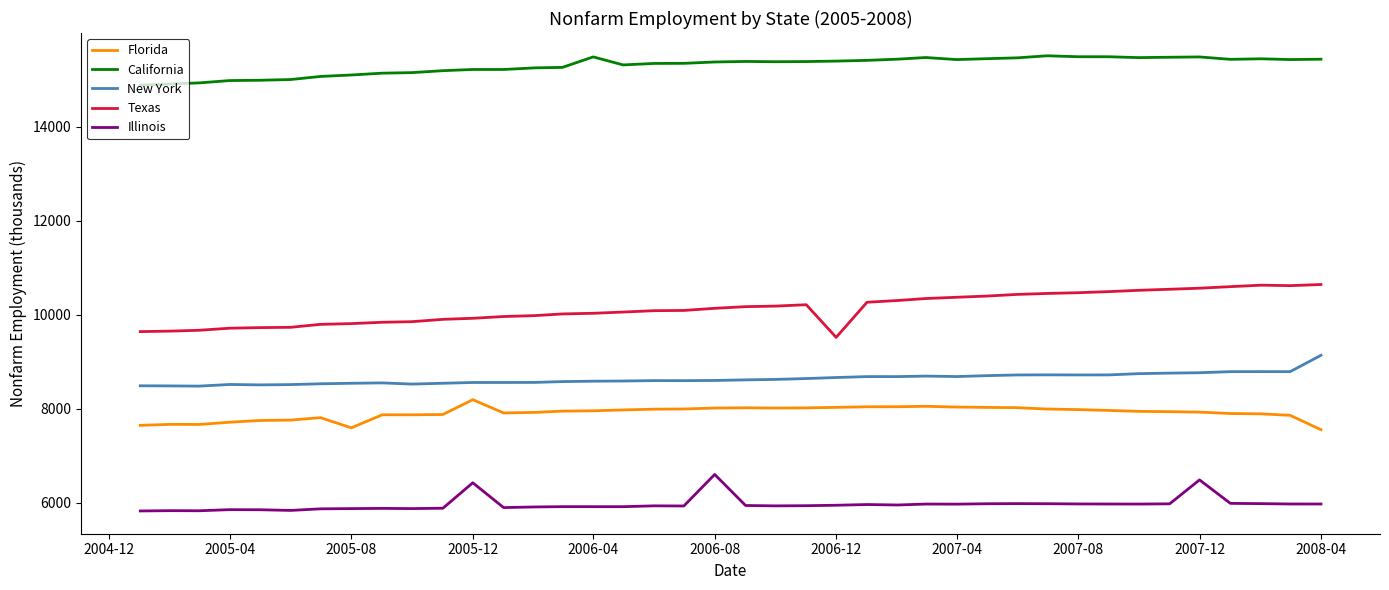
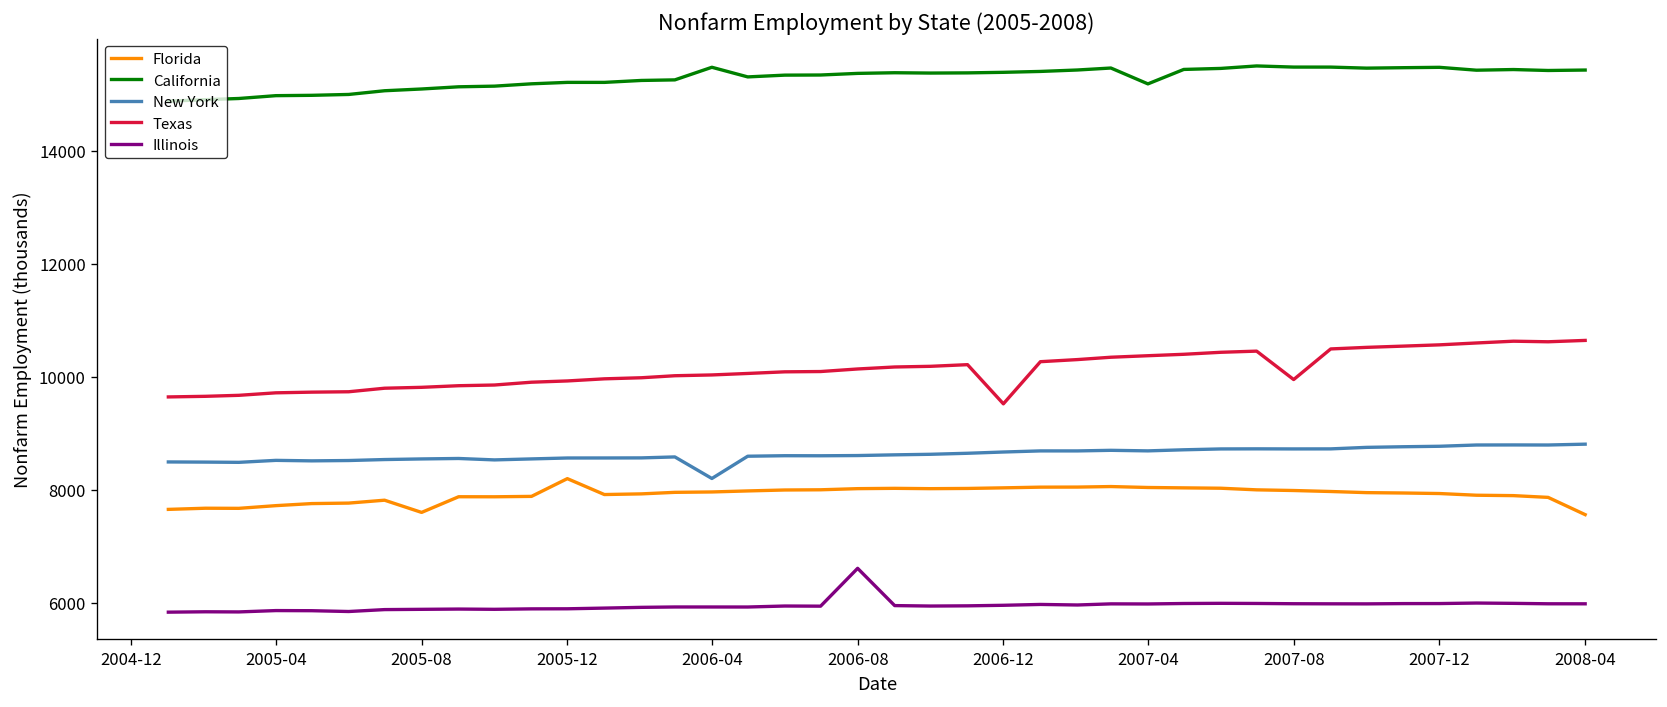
  {
    "Florida": {
      "2005-04": 7700,
      "2005-08": 7600,
      "2005-12": 8200,
      "2006-04": 8000,
      "2006-08": 8000,
      "2006-12": 8000,
      "2007-04": 8000,
      "2007-08": 8000,
      "2007-12": 7900,
      "2008-04": 7600
    },
    "California": {
      "2005-04": 15000,
      "2005-08": 15100,
      "2005-12": 15200,
      "2006-04": 15500,
      "2006-08": 15400,
      "2006-12": 15400,
-     "2007-04": 15400,
+     "2007-04": 15200,
      "2007-08": 15500,
      "2007-12": 15500,
      "2008-04": 15400
    },
    "New York": {
      "2005-04": 8500,
      "2005-08": 8500,
      "2005-12": 8600,
-     "2006-04": 8600,
+     "2006-04": 8200,
      "2006-08": 8600,
      "2006-12": 8700,
      "2007-04": 8700,
      "2007-08": 8700,
      "2007-12": 8800,
-     "2008-04": 9100
+     "2008-04": 8800
    },
    "Texas": {
      "2005-04": 9700,
      "2005-08": 9800,
      "2005-12": 9900,
      "2006-04": 10000,
      "2006-08": 10100,
      "2006-12": 9500,
      "2007-04": 10400,
-     "2007-08": 10500,
+     "2007-08": 10000,
      "2007-12": 10600,
      "2008-04": 10600
    },
    "Illinois": {
      "2005-04": 5900,
      "2005-08": 5900,
-     "2005-12": 6400,
+     "2005-12": 5900,
      "2006-04": 5900,
      "2006-08": 6600,
      "2006-12": 6000,
      "2007-04": 6000,
      "2007-08": 6000,
-     "2007-12": 6500,
+     "2007-12": 6000,
      "2008-04": 6000
    }
  }
